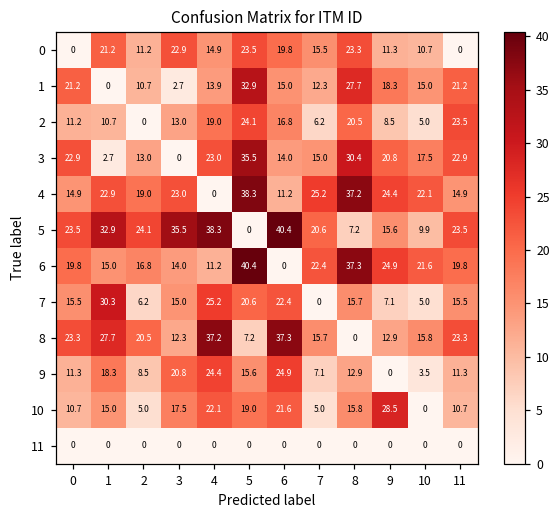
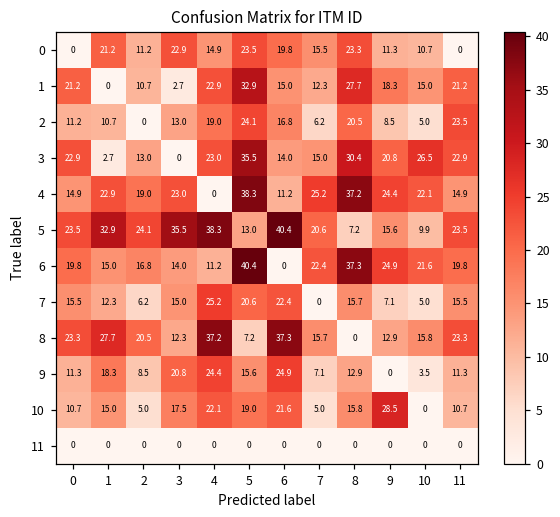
  {
    "0": {
      "0": 0,
      "1": 21.2,
      "2": 11.2,
      "3": 22.9,
      "4": 14.9,
      "5": 23.5,
      "6": 19.8,
      "7": 15.5,
      "8": 23.3,
      "9": 11.3,
      "10": 10.7,
      "11": 0
    },
    "1": {
      "0": 21.2,
      "1": 0,
      "2": 10.7,
      "3": 2.7,
-     "4": 13.9,
+     "4": 22.9,
      "5": 32.9,
      "6": 15.0,
      "7": 12.3,
      "8": 27.7,
      "9": 18.3,
      "10": 15.0,
      "11": 21.2
    },
    "2": {
      "0": 11.2,
      "1": 10.7,
      "2": 0,
      "3": 13.0,
      "4": 19.0,
      "5": 24.1,
      "6": 16.8,
      "7": 6.2,
      "8": 20.5,
      "9": 8.5,
      "10": 5.0,
      "11": 23.5
    },
    "3": {
      "0": 22.9,
      "1": 2.7,
      "2": 13.0,
      "3": 0,
      "4": 23.0,
      "5": 35.5,
      "6": 14.0,
      "7": 15.0,
      "8": 30.4,
      "9": 20.8,
-     "10": 17.5,
+     "10": 26.5,
      "11": 22.9
    },
    "4": {
      "0": 14.9,
      "1": 22.9,
      "2": 19.0,
      "3": 23.0,
      "4": 0,
      "5": 38.3,
      "6": 11.2,
      "7": 25.2,
      "8": 37.2,
      "9": 24.4,
      "10": 22.1,
      "11": 14.9
    },
    "5": {
      "0": 23.5,
      "1": 32.9,
      "2": 24.1,
      "3": 35.5,
      "4": 38.3,
-     "5": 0,
+     "5": 13.0,
      "6": 40.4,
      "7": 20.6,
      "8": 7.2,
      "9": 15.6,
      "10": 9.9,
      "11": 23.5
    },
    "6": {
      "0": 19.8,
      "1": 15.0,
      "2": 16.8,
      "3": 14.0,
      "4": 11.2,
      "5": 40.4,
      "6": 0,
      "7": 22.4,
      "8": 37.3,
      "9": 24.9,
      "10": 21.6,
      "11": 19.8
    },
    "7": {
      "0": 15.5,
-     "1": 30.3,
+     "1": 12.3,
      "2": 6.2,
      "3": 15.0,
      "4": 25.2,
      "5": 20.6,
      "6": 22.4,
      "7": 0,
      "8": 15.7,
      "9": 7.1,
      "10": 5.0,
      "11": 15.5
    },
    "8": {
      "0": 23.3,
      "1": 27.7,
      "2": 20.5,
      "3": 12.3,
      "4": 37.2,
      "5": 7.2,
      "6": 37.3,
      "7": 15.7,
      "8": 0,
      "9": 12.9,
      "10": 15.8,
      "11": 23.3
    },
    "9": {
      "0": 11.3,
      "1": 18.3,
      "2": 8.5,
      "3": 20.8,
      "4": 24.4,
      "5": 15.6,
      "6": 24.9,
      "7": 7.1,
      "8": 12.9,
      "9": 0,
      "10": 3.5,
      "11": 11.3
    },
    "10": {
      "0": 10.7,
      "1": 15.0,
      "2": 5.0,
      "3": 17.5,
      "4": 22.1,
      "5": 19.0,
      "6": 21.6,
      "7": 5.0,
      "8": 15.8,
      "9": 28.5,
      "10": 0,
      "11": 10.7
    },
    "11": {
      "0": 0,
      "1": 0,
      "2": 0,
      "3": 0,
      "4": 0,
      "5": 0,
      "6": 0,
      "7": 0,
      "8": 0,
      "9": 0,
      "10": 0,
      "11": 0
    }
  }
